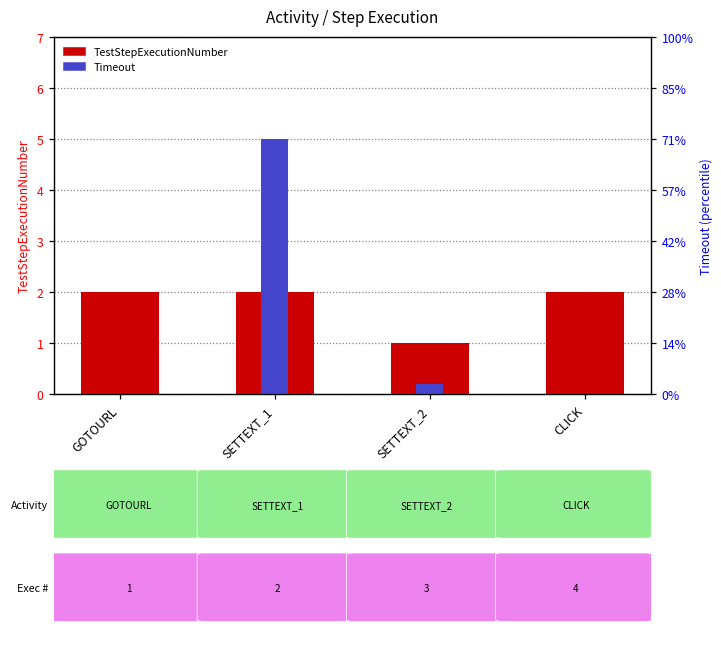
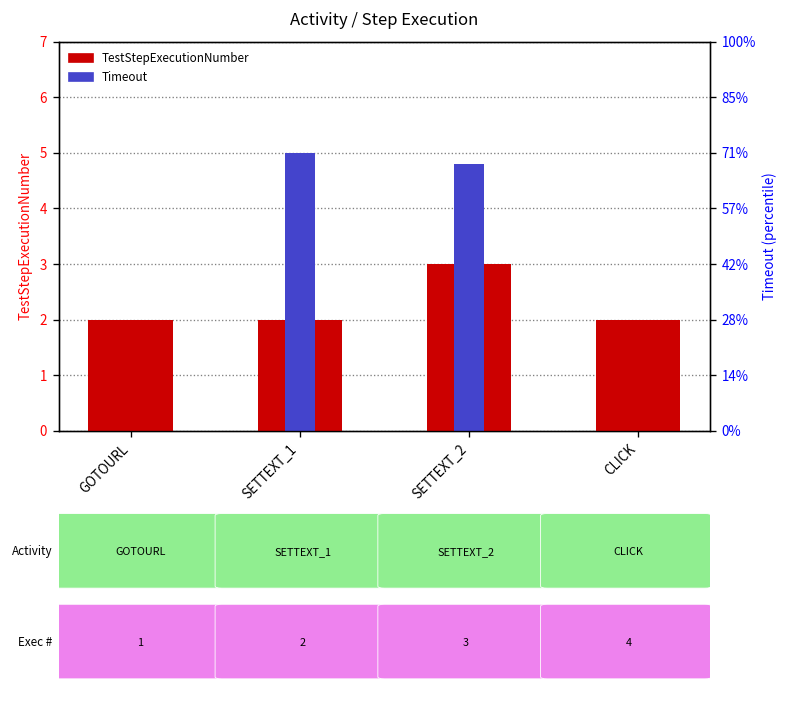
  {
    "TestStepExecutionNumber": {
      "GOTOURL": 2,
-     "SETTEXT_2": 1,
+     "SETTEXT_2": 3,
      "CLICK": 2
    },
    "Timeout": {
      "GOTOURL": 0.0,
      "SETTEXT_1": 5.0,
-     "SETTEXT_2": 0.2,
+     "SETTEXT_2": 4.8,
      "CLICK": 0.0
    }
  }
